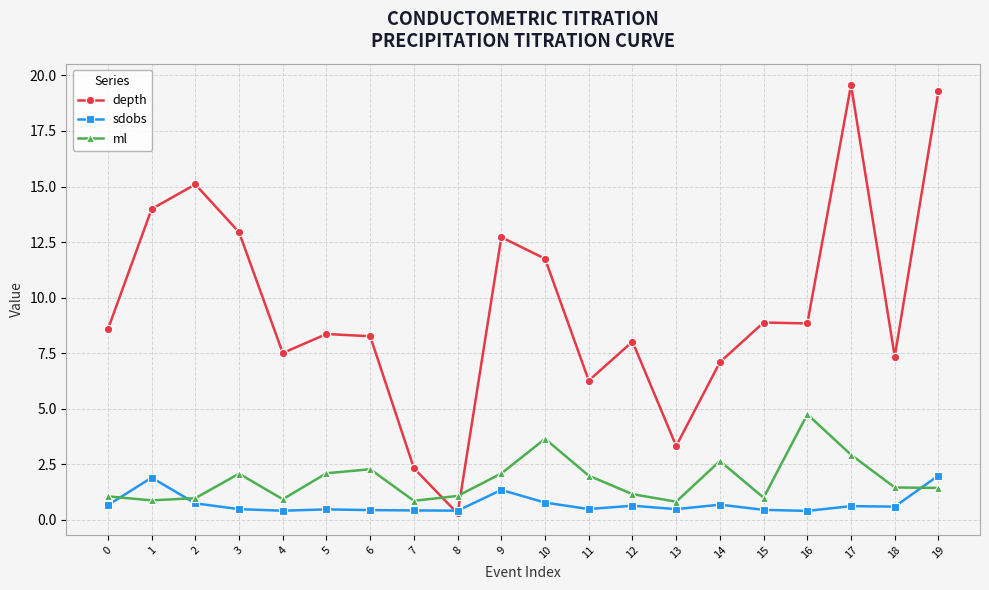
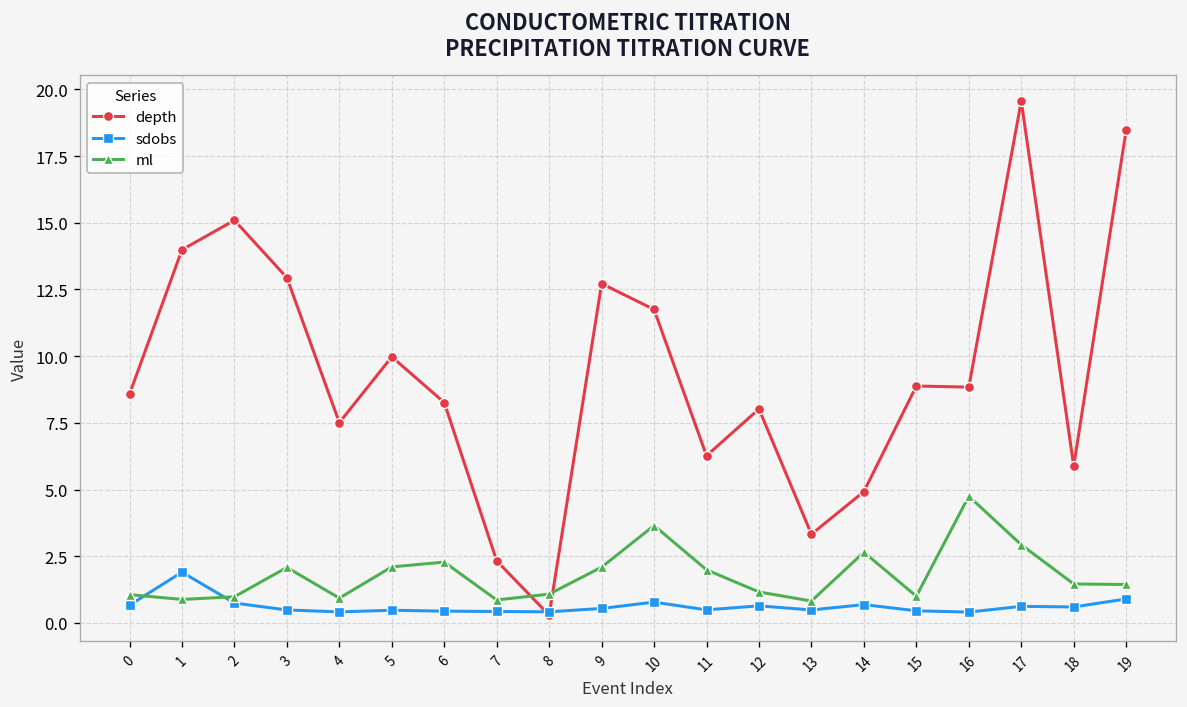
  {
    "depth": {
      "0": 8.6,
      "1": 14.0,
      "2": 15.1,
      "3": 12.9,
      "4": 7.5,
-     "5": 8.4,
+     "5": 10.0,
      "6": 8.3,
      "7": 2.3,
      "8": 0.3,
      "9": 12.7,
      "10": 11.8,
      "11": 6.3,
      "12": 8.0,
      "13": 3.3,
-     "14": 7.1,
+     "14": 4.9,
      "15": 8.9,
      "16": 8.8,
      "17": 19.6,
-     "18": 7.4,
-     "19": 19.3
+     "18": 5.9,
+     "19": 18.5
    },
    "sdobs": {
      "0": 0.7,
      "1": 1.9,
      "2": 0.7,
      "3": 0.5,
      "4": 0.4,
      "5": 0.5,
      "6": 0.4,
      "7": 0.4,
      "8": 0.4,
-     "9": 1.3,
+     "9": 0.5,
      "10": 0.8,
      "11": 0.5,
      "12": 0.6,
      "13": 0.5,
      "14": 0.7,
      "15": 0.5,
      "16": 0.4,
      "17": 0.6,
      "18": 0.6,
-     "19": 2.0
+     "19": 0.9
    },
    "ml": {
      "0": 1.1,
      "1": 0.9,
      "2": 1.0,
      "3": 2.1,
      "4": 0.9,
      "5": 2.1,
      "6": 2.3,
      "7": 0.9,
      "8": 1.1,
      "9": 2.1,
      "10": 3.7,
      "11": 2.0,
      "12": 1.2,
      "13": 0.8,
      "14": 2.7,
      "15": 1.0,
      "16": 4.8,
      "17": 2.9,
      "18": 1.5,
      "19": 1.4
    }
  }
